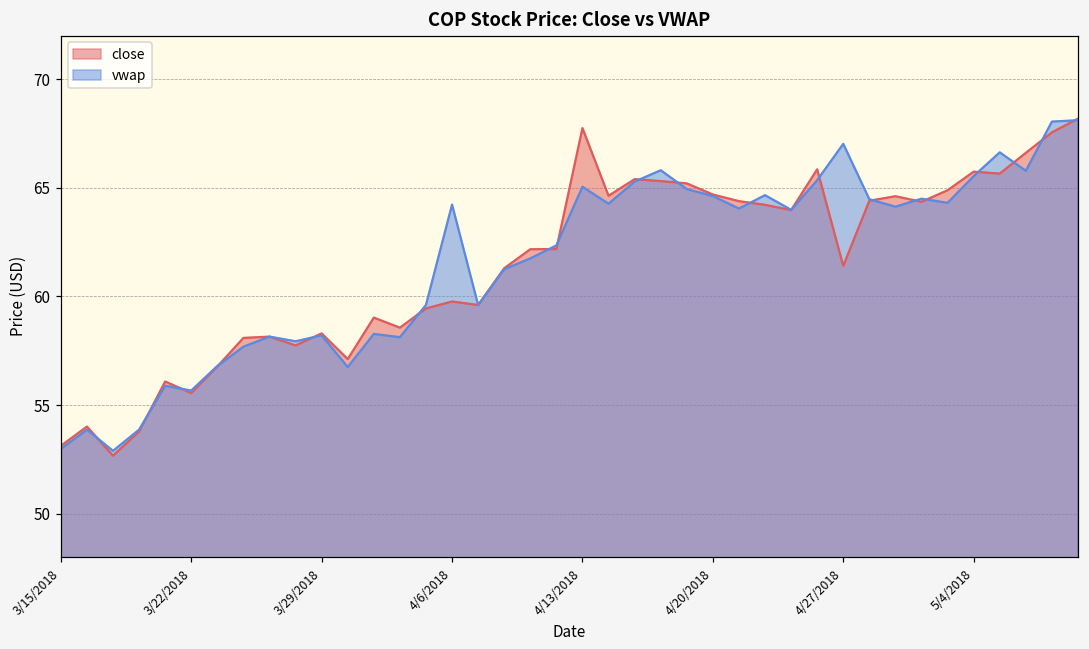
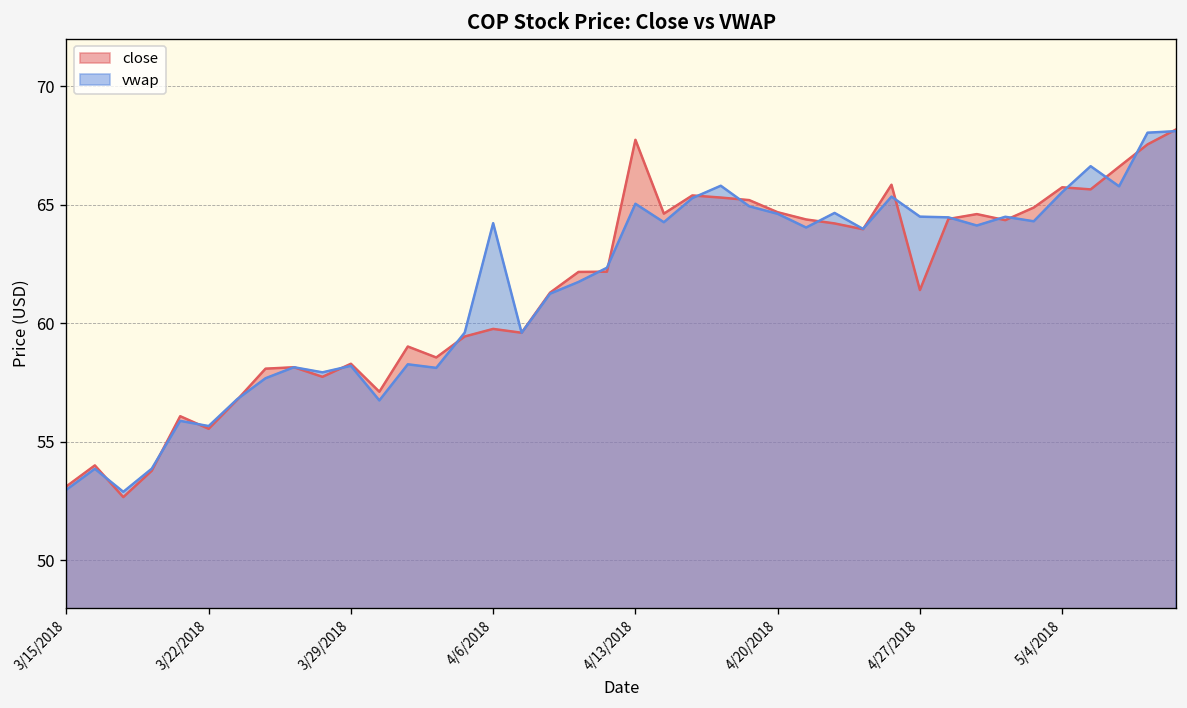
  {
    "close": {
      "3/15/2018": 53.1,
      "4/6/2018": 59.8,
      "4/13/2018": 67.7,
      "4/27/2018": 61.4,
      "5/4/2018": 65.7
    },
    "vwap": {
      "3/15/2018": 53.0,
      "4/6/2018": 64.2,
      "4/13/2018": 65.0,
-     "4/27/2018": 67.0,
+     "4/27/2018": 64.5,
      "5/4/2018": 65.5
    }
  }
